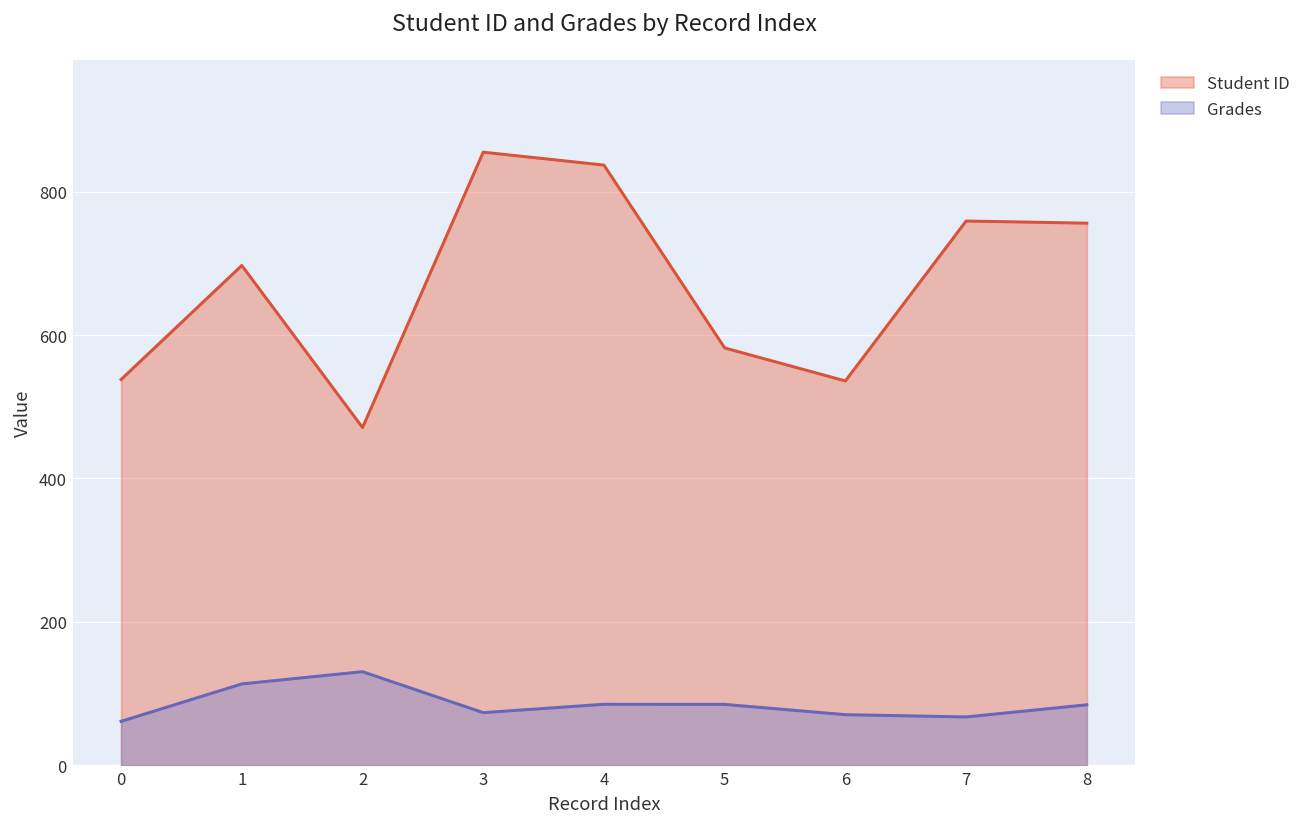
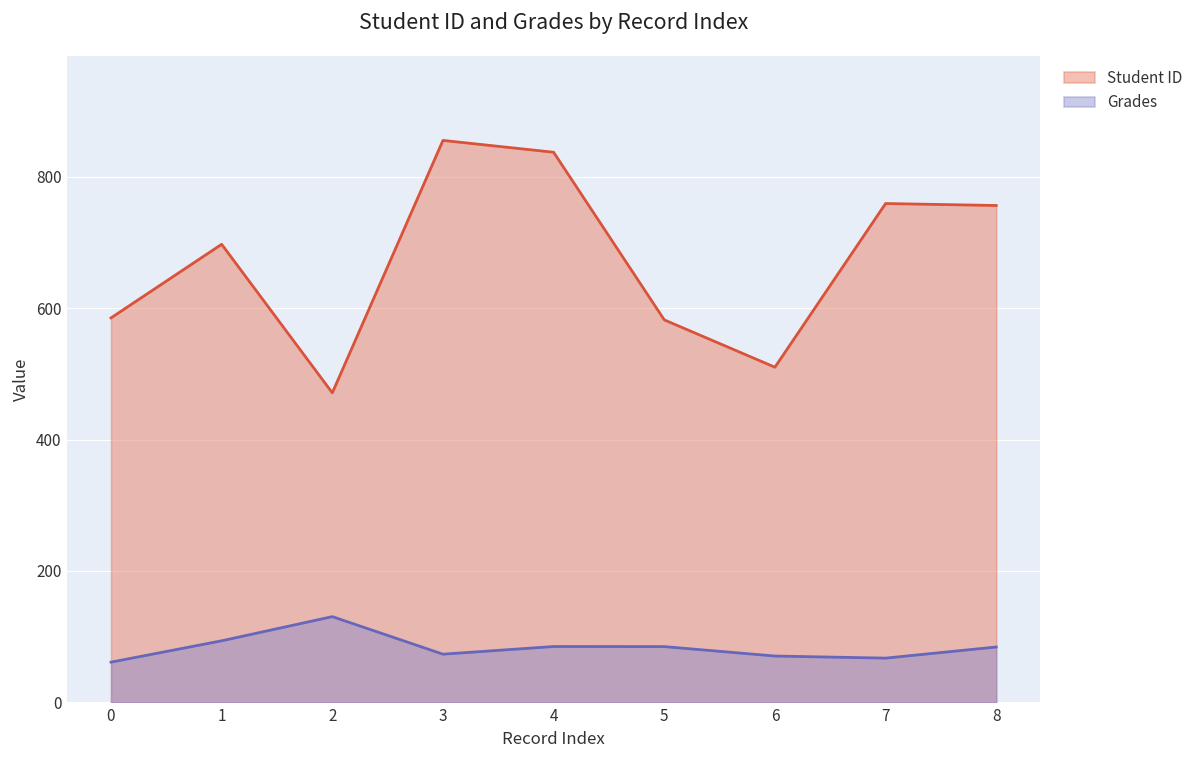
  {
    "Student ID": {
-     "0": 540,
+     "0": 590,
      "1": 700,
      "2": 470,
      "3": 860,
      "4": 840,
      "5": 580,
-     "6": 540,
+     "6": 510,
      "7": 760,
      "8": 760
    },
    "Grades": {
      "0": 60,
-     "1": 110,
+     "1": 90,
      "2": 130,
      "3": 70,
      "4": 90,
      "5": 80,
      "6": 70,
      "7": 70,
      "8": 80
    }
  }
